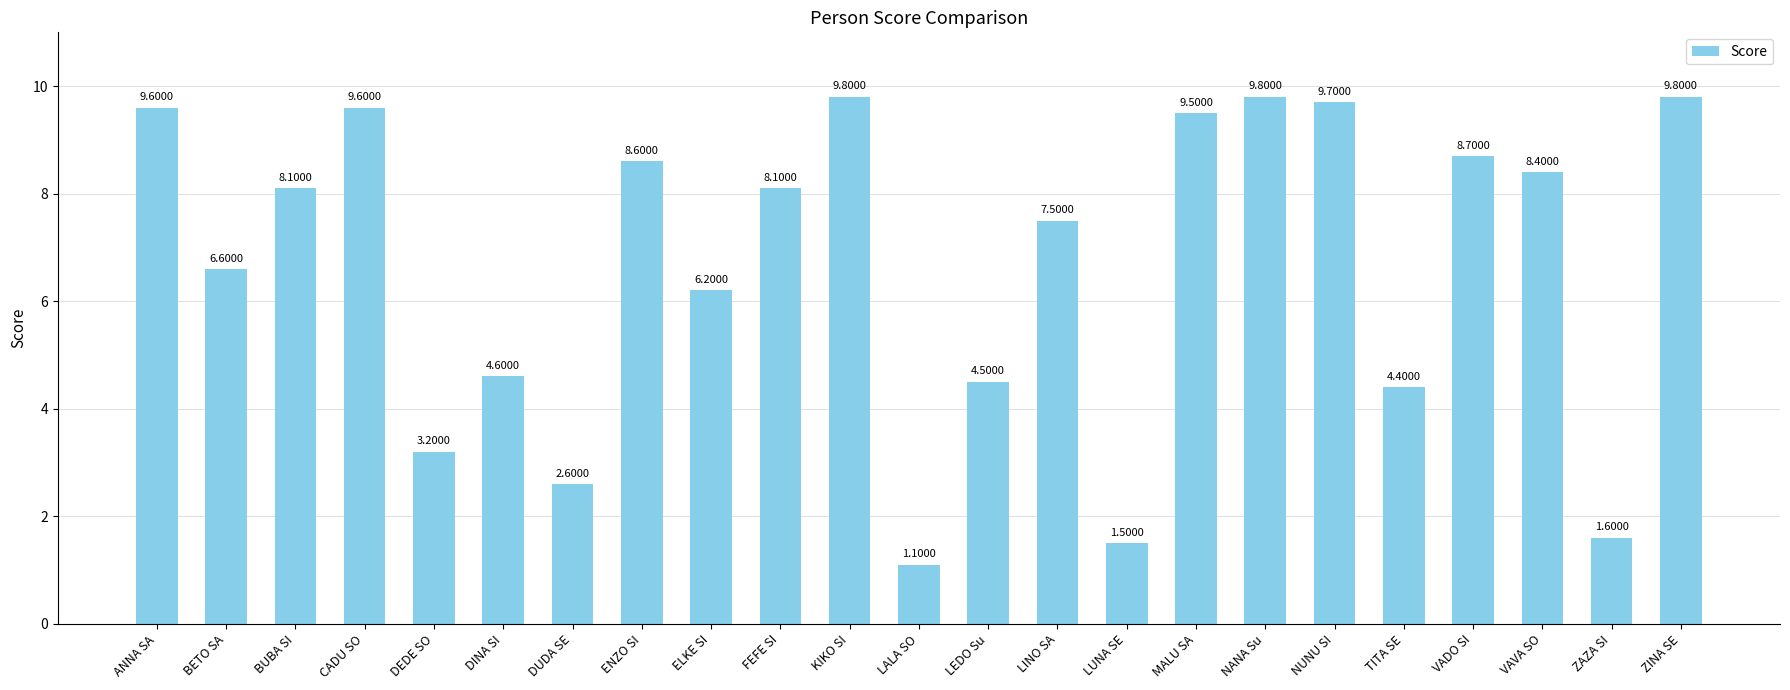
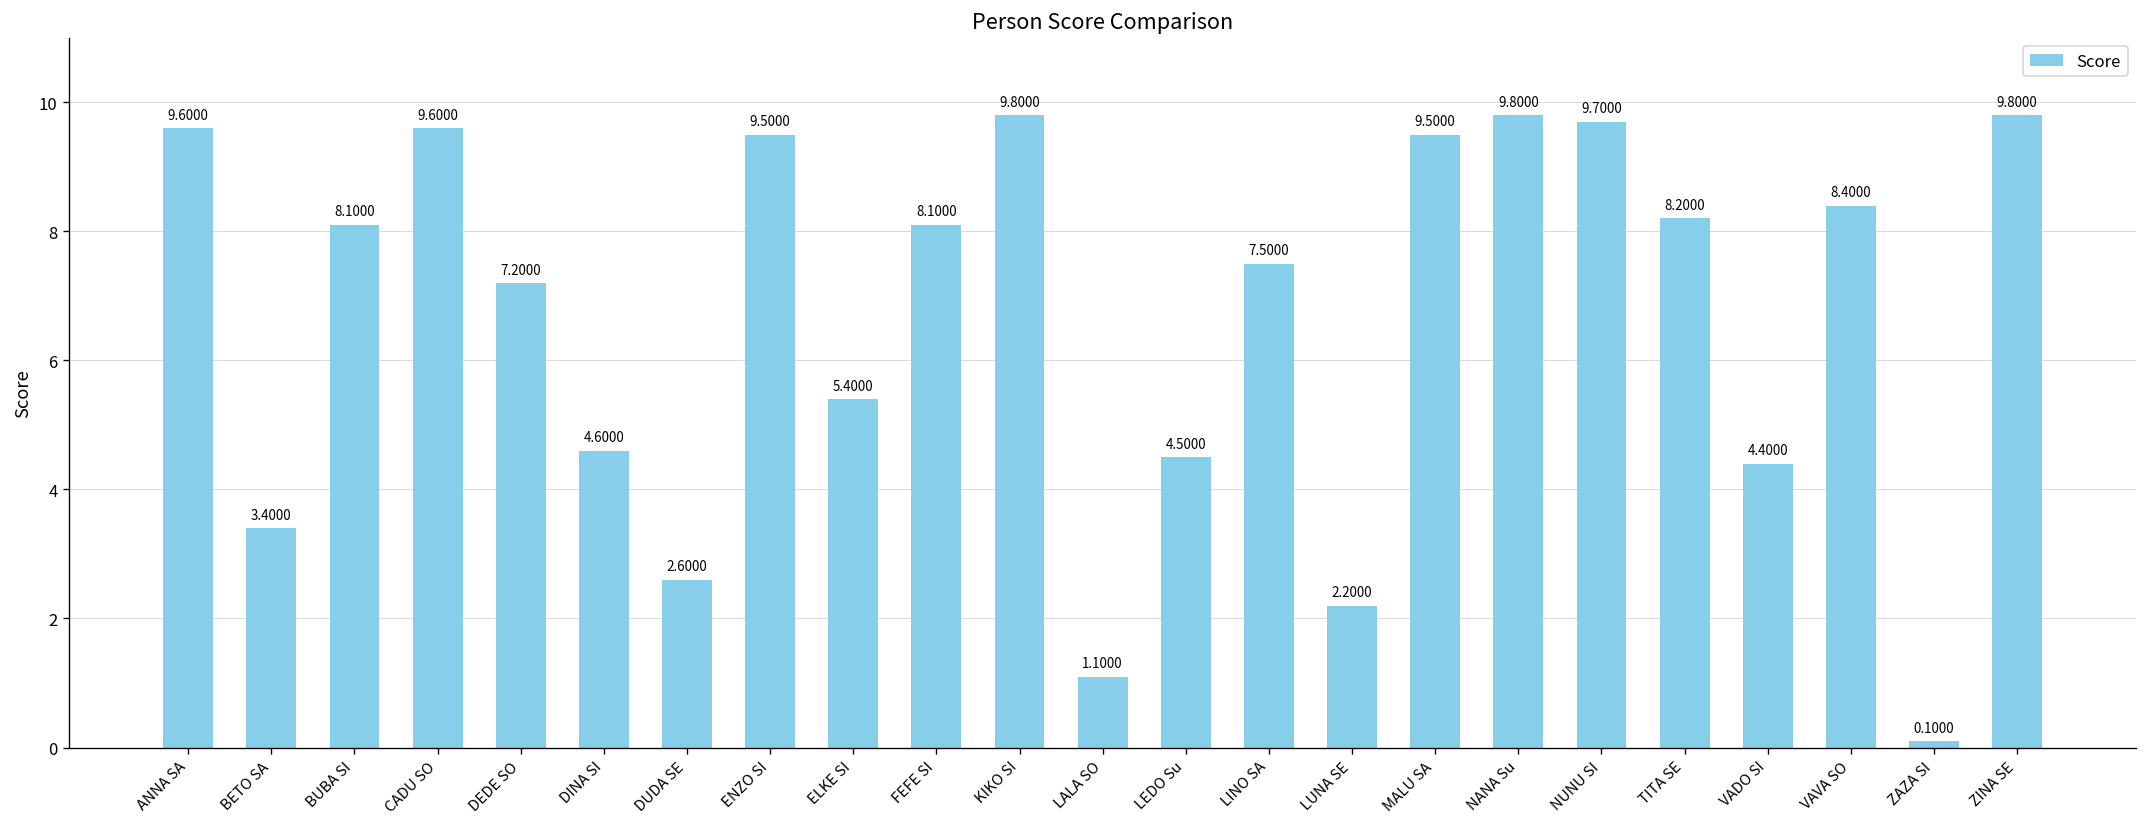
  {
    "ANNA SA": 9.6000,
-   "BETO SA": 6.6000,
+   "BETO SA": 3.4000,
    "BUBA SI": 8.1000,
    "CADU SO": 9.6000,
-   "DEDE SO": 3.2000,
+   "DEDE SO": 7.2000,
    "DINA SI": 4.6000,
    "DUDA SE": 2.6000,
-   "ENZO SI": 8.6000,
-   "ELKE SI": 6.2000,
+   "ENZO SI": 9.5000,
+   "ELKE SI": 5.4000,
    "FEFE SI": 8.1000,
    "KIKO SI": 9.8000,
    "LALA SO": 1.1000,
    "LEDO Su": 4.5000,
    "LINO SA": 7.5000,
-   "LUNA SE": 1.5000,
+   "LUNA SE": 2.2000,
    "MALU SA": 9.5000,
    "NANA Su": 9.8000,
    "NUNU SI": 9.7000,
-   "TITA SE": 4.4000,
-   "VADO SI": 8.7000,
+   "TITA SE": 8.2000,
+   "VADO SI": 4.4000,
    "VAVA SO": 8.4000,
-   "ZAZA SI": 1.6000,
+   "ZAZA SI": 0.1000,
    "ZINA SE": 9.8000
  }
